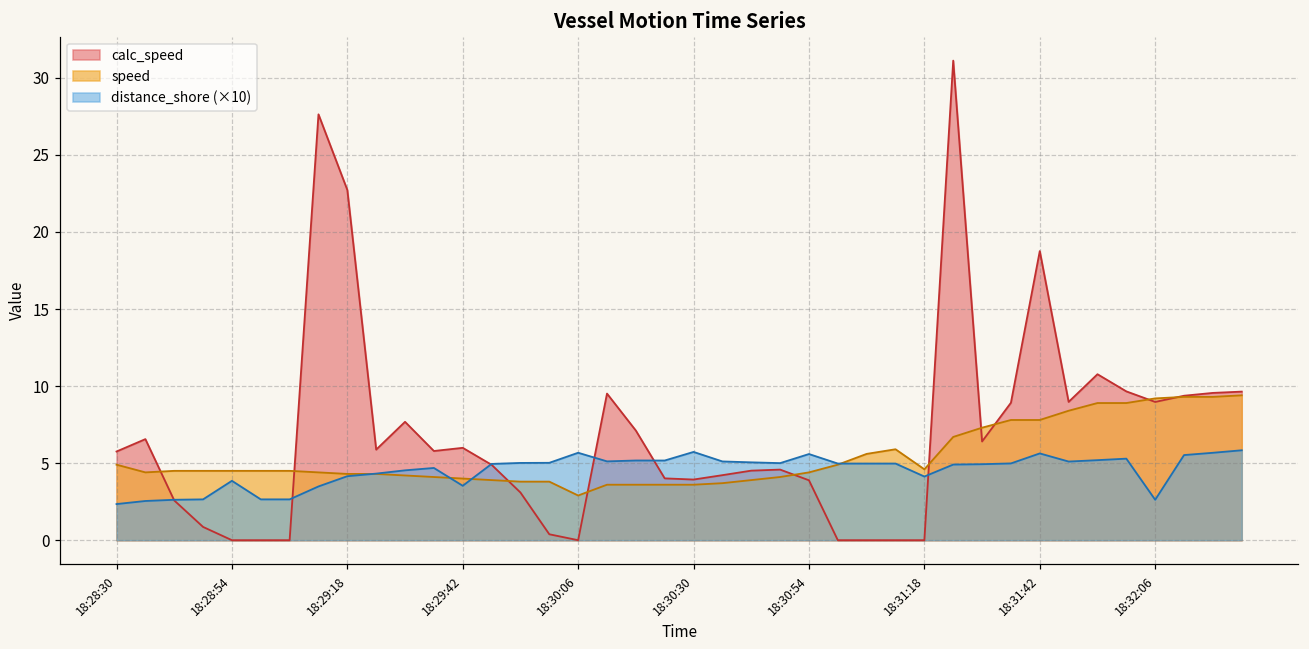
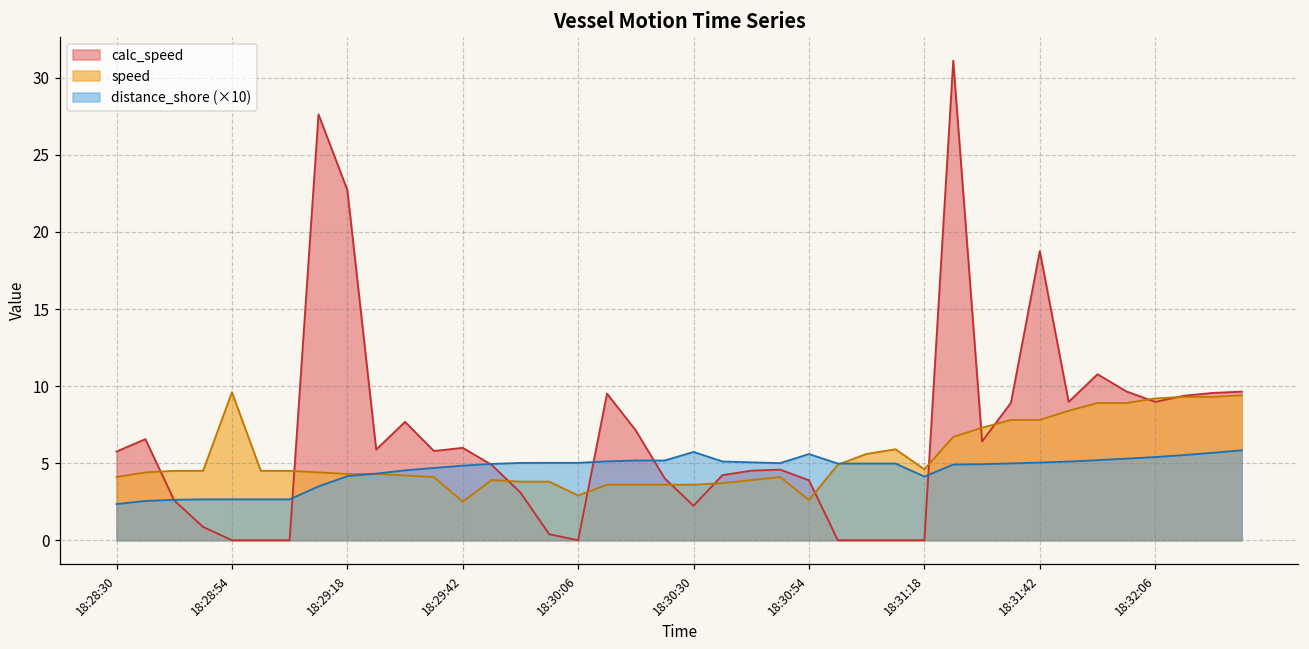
  {
    "calc_speed": {
      "18:28:30": 5.8,
      "18:28:54": 0.0,
      "18:29:18": 22.7,
      "18:29:42": 6.0,
      "18:30:06": 0.0,
-     "18:30:30": 3.9,
+     "18:30:30": 2.2,
      "18:30:54": 3.9,
      "18:31:18": 0.0,
      "18:31:42": 18.8,
      "18:32:06": 9.0
    },
    "speed": {
-     "18:28:30": 4.9,
-     "18:28:54": 4.5,
-     "18:29:42": 4.0,
+     "18:28:30": 4.1,
+     "18:28:54": 9.6,
+     "18:29:42": 2.5,
      "18:30:06": 2.9,
      "18:30:30": 3.6,
-     "18:30:54": 4.4,
+     "18:30:54": 2.6,
      "18:31:18": 4.6,
      "18:31:42": 7.8,
      "18:32:06": 9.2
    },
    "distance_shore (×10)": {
      "18:28:30": 2.3,
-     "18:28:54": 3.9,
-     "18:29:42": 3.5,
-     "18:30:06": 5.7,
+     "18:28:54": 2.6,
+     "18:29:42": 4.8,
+     "18:30:06": 5.0,
      "18:30:30": 5.7,
      "18:30:54": 5.6,
      "18:31:18": 4.1,
-     "18:31:42": 5.6,
-     "18:32:06": 2.6
+     "18:31:42": 5.0,
+     "18:32:06": 5.4
    }
  }
